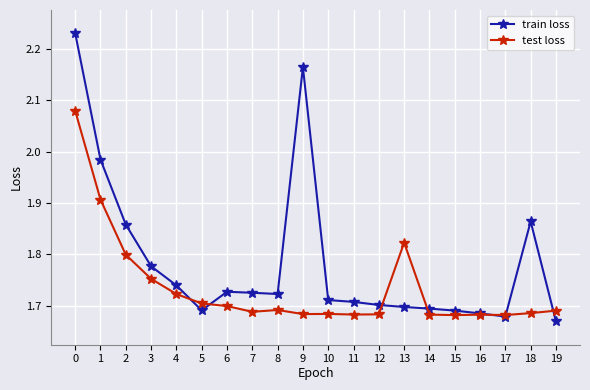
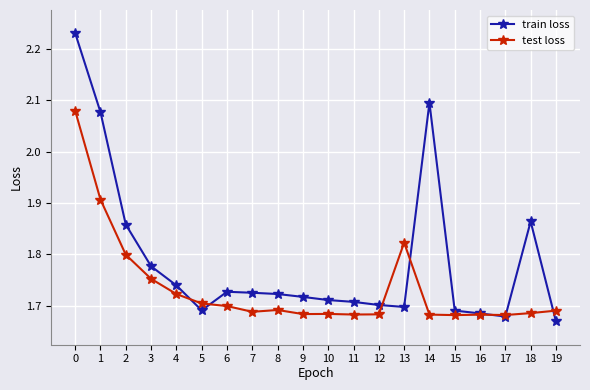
  {
    "train loss": {
      "0": 2.23,
-     "1": 1.98,
+     "1": 2.08,
      "2": 1.86,
      "3": 1.78,
      "4": 1.74,
      "5": 1.69,
      "6": 1.73,
      "7": 1.73,
      "8": 1.72,
-     "9": 2.16,
+     "9": 1.72,
      "10": 1.71,
      "11": 1.71,
      "12": 1.70,
      "13": 1.70,
-     "14": 1.69,
+     "14": 2.09,
      "15": 1.69,
      "18": 1.86,
      "19": 1.67
    },
    "test loss": {
      "0": 2.08,
      "1": 1.91,
      "2": 1.80,
      "3": 1.75,
      "4": 1.72,
      "5": 1.70,
      "6": 1.70,
      "7": 1.69,
      "8": 1.69,
      "9": 1.68,
      "10": 1.68,
      "11": 1.68,
      "12": 1.68,
      "13": 1.82,
      "14": 1.68,
      "15": 1.68,
      "18": 1.69,
      "19": 1.69
    }
  }
